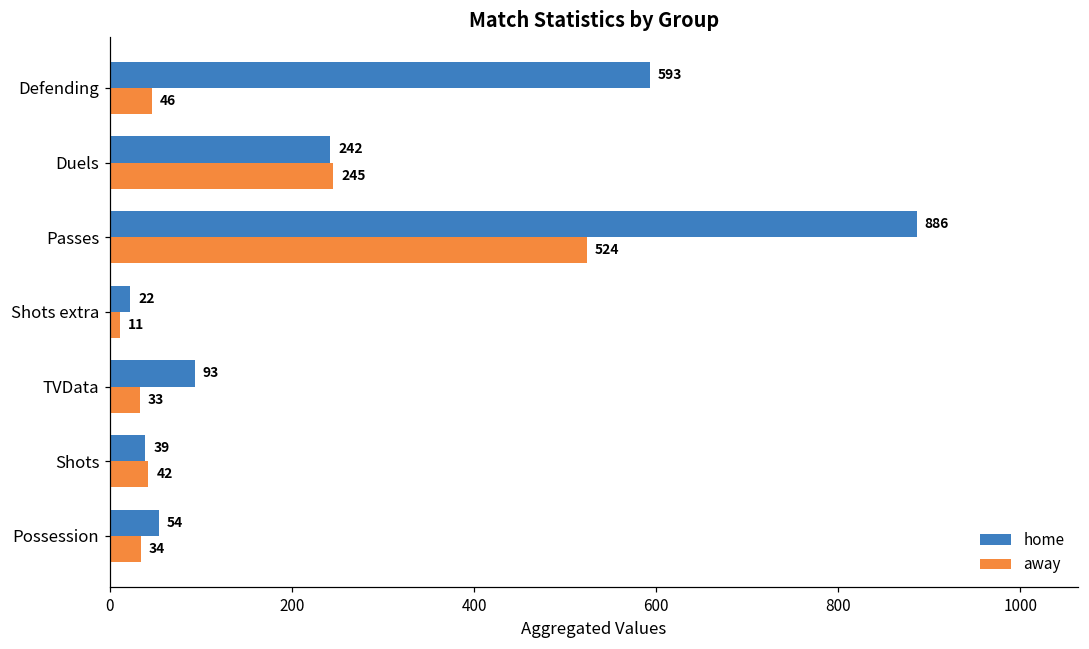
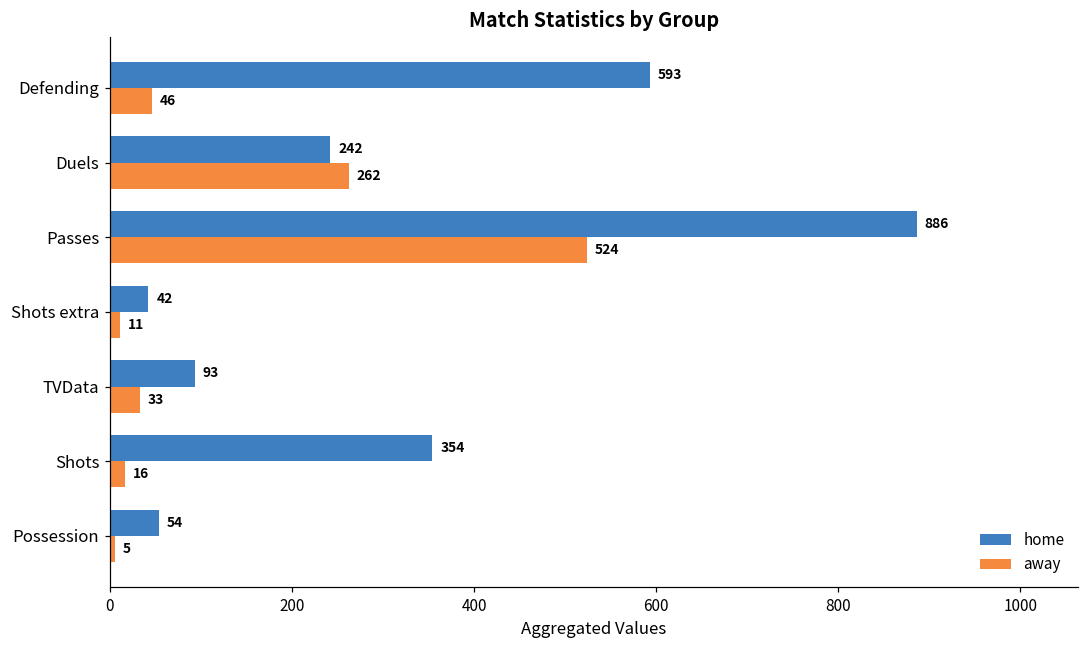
  {
    "home": {
      "Defending": 593,
      "Duels": 242,
      "Passes": 886,
-     "Shots extra": 22,
+     "Shots extra": 42,
      "TVData": 93,
-     "Shots": 39,
+     "Shots": 354,
      "Possession": 54
    },
    "away": {
      "Defending": 46,
-     "Duels": 245,
+     "Duels": 262,
      "Passes": 524,
      "Shots extra": 11,
      "TVData": 33,
-     "Shots": 42,
-     "Possession": 34
+     "Shots": 16,
+     "Possession": 5
    }
  }
